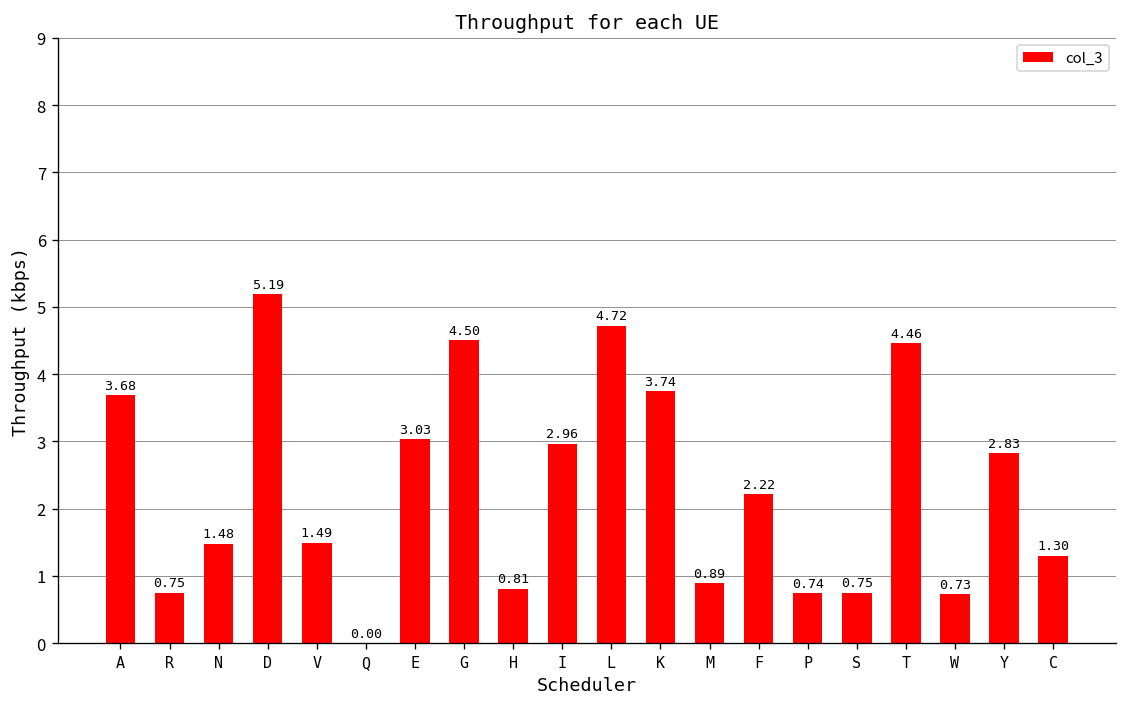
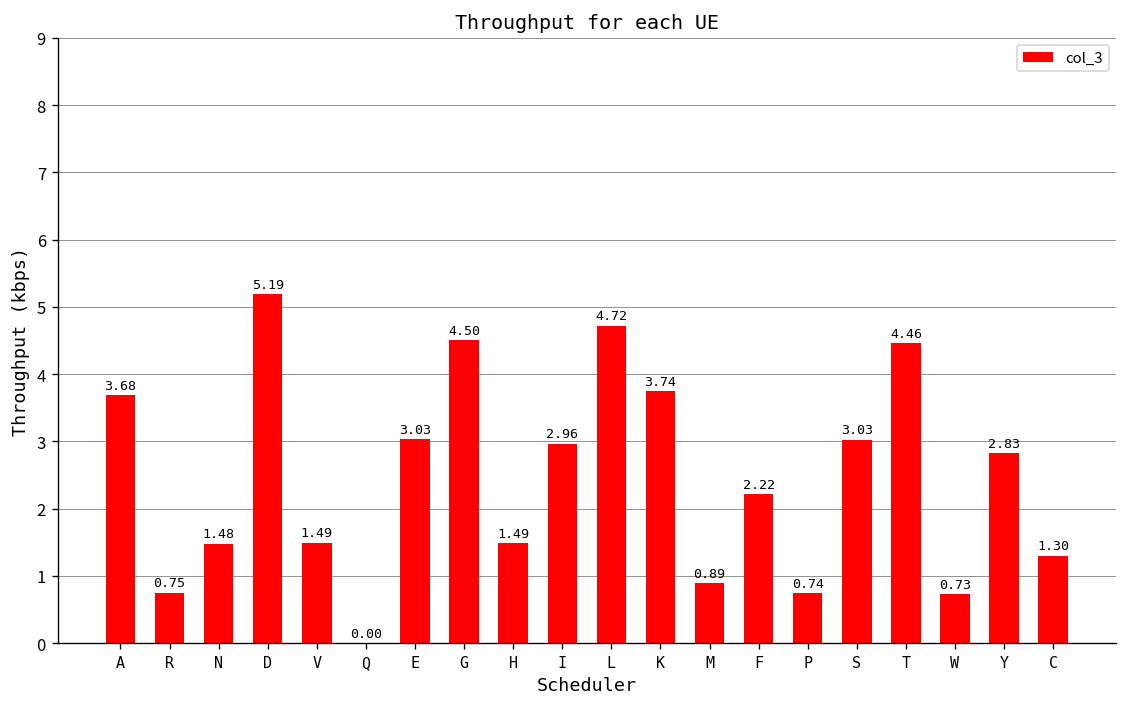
  {
    "A": 3.68,
    "R": 0.75,
    "N": 1.48,
    "D": 5.19,
    "V": 1.49,
    "Q": 0.00,
    "E": 3.03,
    "G": 4.50,
-   "H": 0.81,
+   "H": 1.49,
    "I": 2.96,
    "L": 4.72,
    "K": 3.74,
    "M": 0.89,
    "F": 2.22,
    "P": 0.74,
-   "S": 0.75,
+   "S": 3.03,
    "T": 4.46,
    "W": 0.73,
    "Y": 2.83,
    "C": 1.30
  }
